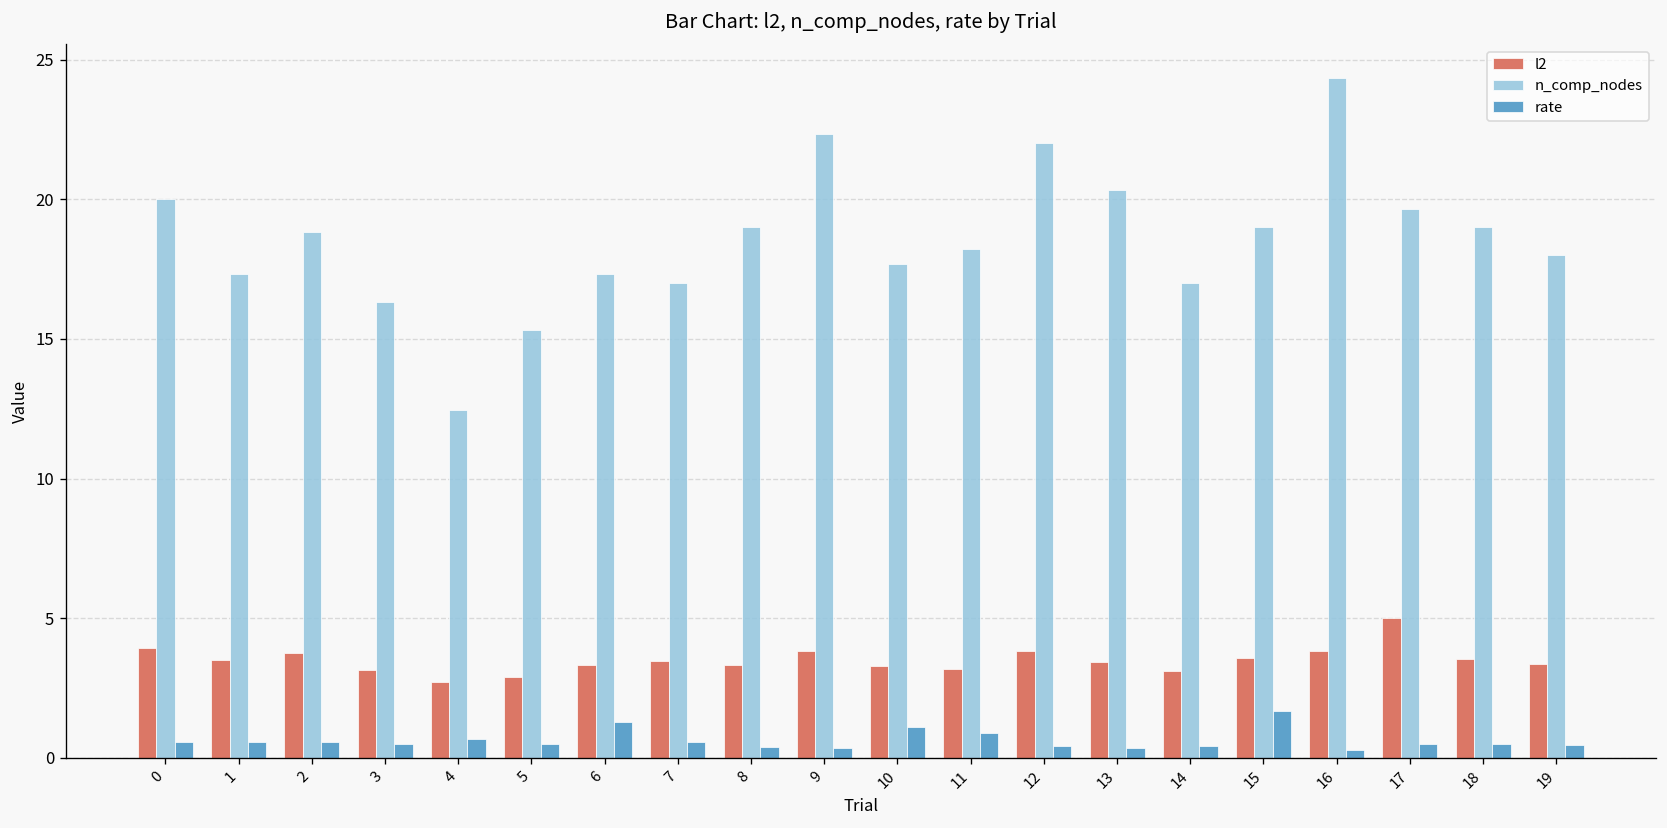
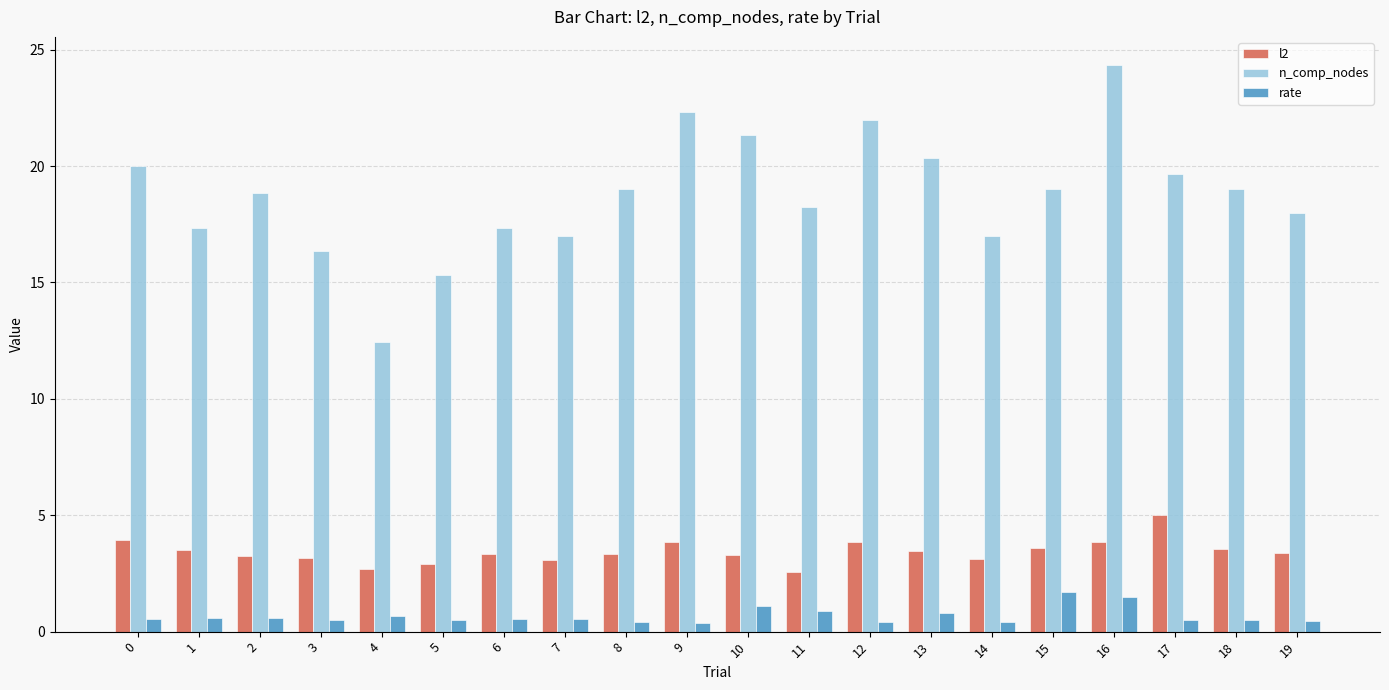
  {
    "l2": {
      "0": 3.9,
      "1": 3.5,
-     "2": 3.8,
+     "2": 3.3,
      "3": 3.1,
      "4": 2.7,
      "5": 2.9,
      "6": 3.3,
-     "7": 3.5,
+     "7": 3.1,
      "8": 3.3,
      "9": 3.8,
      "10": 3.3,
-     "11": 3.2,
+     "11": 2.6,
      "12": 3.8,
      "13": 3.4,
      "14": 3.1,
      "15": 3.6,
      "16": 3.8,
      "17": 5.0,
      "18": 3.5,
      "19": 3.4
    },
    "n_comp_nodes": {
      "0": 20.0,
      "1": 17.3,
      "2": 18.8,
      "3": 16.3,
      "4": 12.5,
      "5": 15.3,
      "6": 17.3,
      "7": 17.0,
      "8": 19.0,
      "9": 22.3,
-     "10": 17.7,
+     "10": 21.3,
      "11": 18.2,
      "12": 22.0,
      "13": 20.3,
      "14": 17.0,
      "15": 19.0,
      "16": 24.3,
      "17": 19.7,
      "18": 19.0,
      "19": 18.0
    },
    "rate": {
      "0": 0.6,
      "1": 0.6,
      "2": 0.6,
      "3": 0.5,
      "4": 0.7,
      "5": 0.5,
-     "6": 1.3,
+     "6": 0.5,
      "7": 0.6,
      "8": 0.4,
      "9": 0.4,
      "10": 1.1,
      "11": 0.9,
      "12": 0.4,
-     "13": 0.4,
+     "13": 0.8,
      "14": 0.4,
      "15": 1.7,
-     "16": 0.3,
+     "16": 1.5,
      "17": 0.5,
      "18": 0.5,
      "19": 0.5
    }
  }
